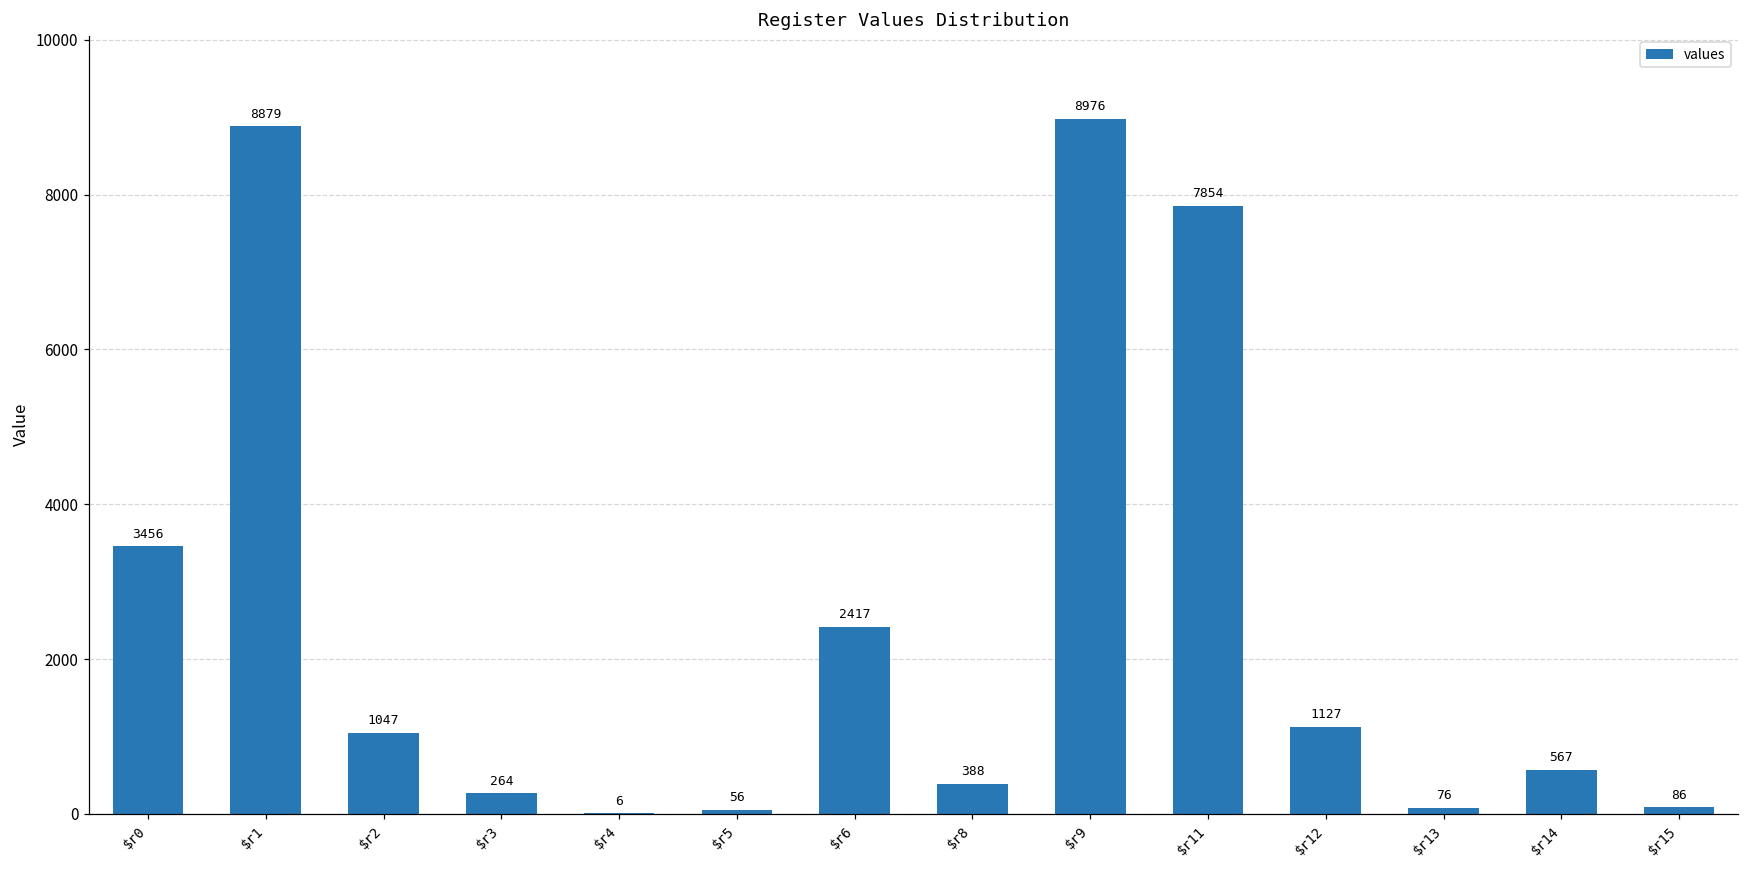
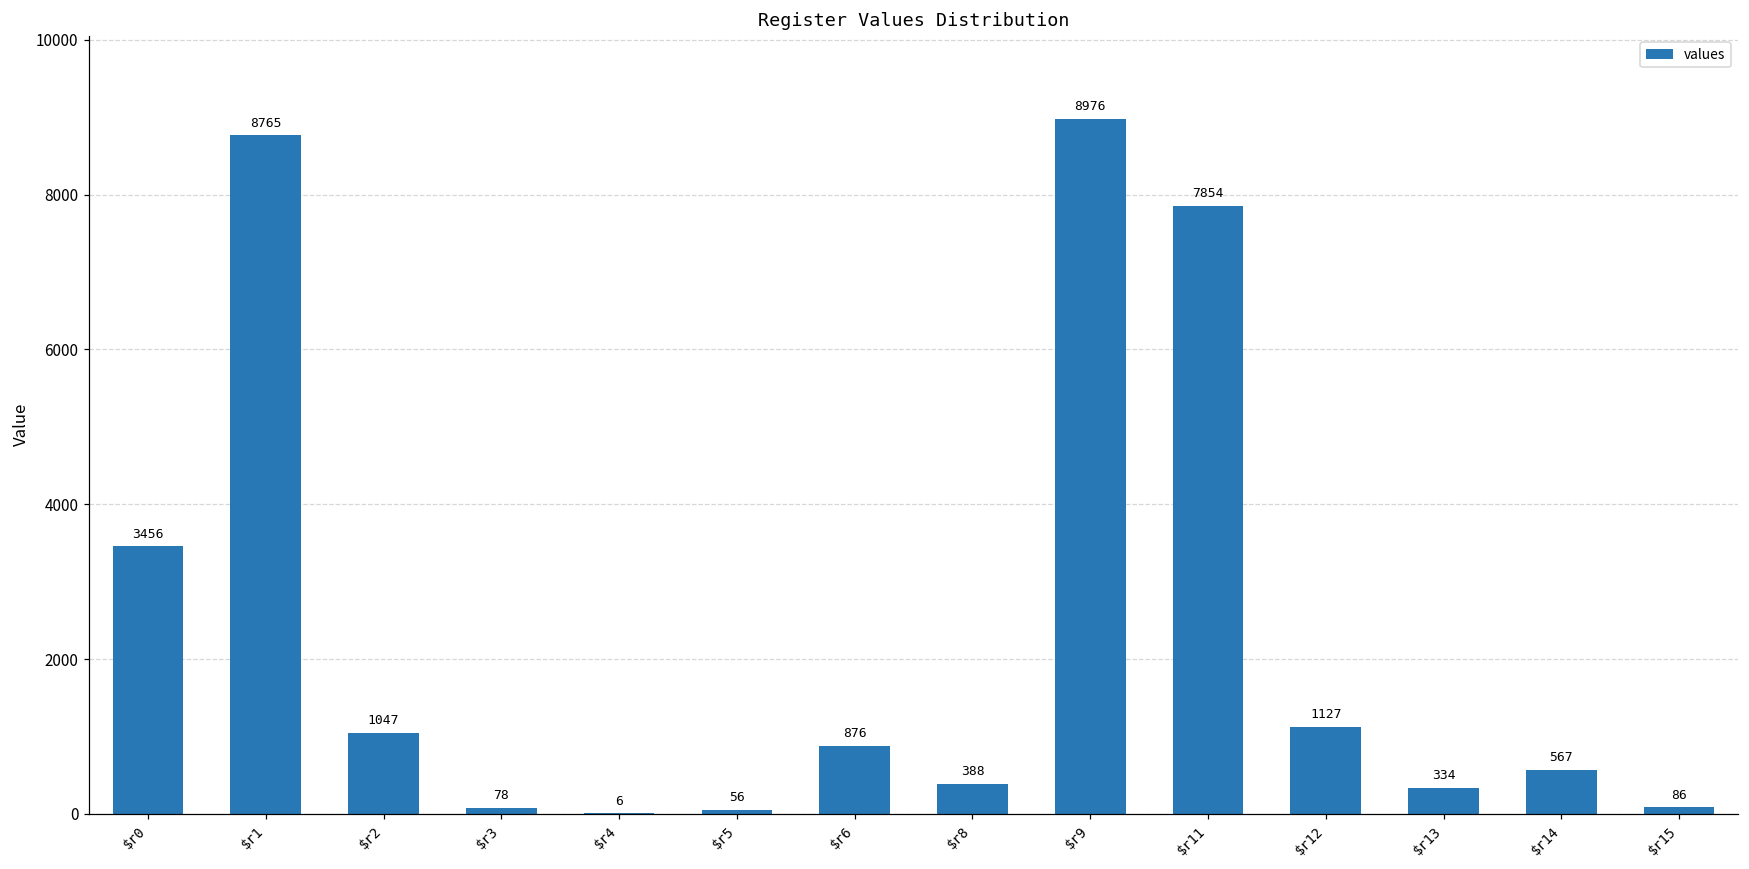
  {
    "$r0": 3456,
-   "$r1": 8879,
+   "$r1": 8765,
    "$r2": 1047,
-   "$r3": 264,
+   "$r3": 78,
    "$r4": 6,
    "$r5": 56,
-   "$r6": 2417,
+   "$r6": 876,
    "$r8": 388,
    "$r9": 8976,
    "$r11": 7854,
    "$r12": 1127,
-   "$r13": 76,
+   "$r13": 334,
    "$r14": 567,
    "$r15": 86
  }
